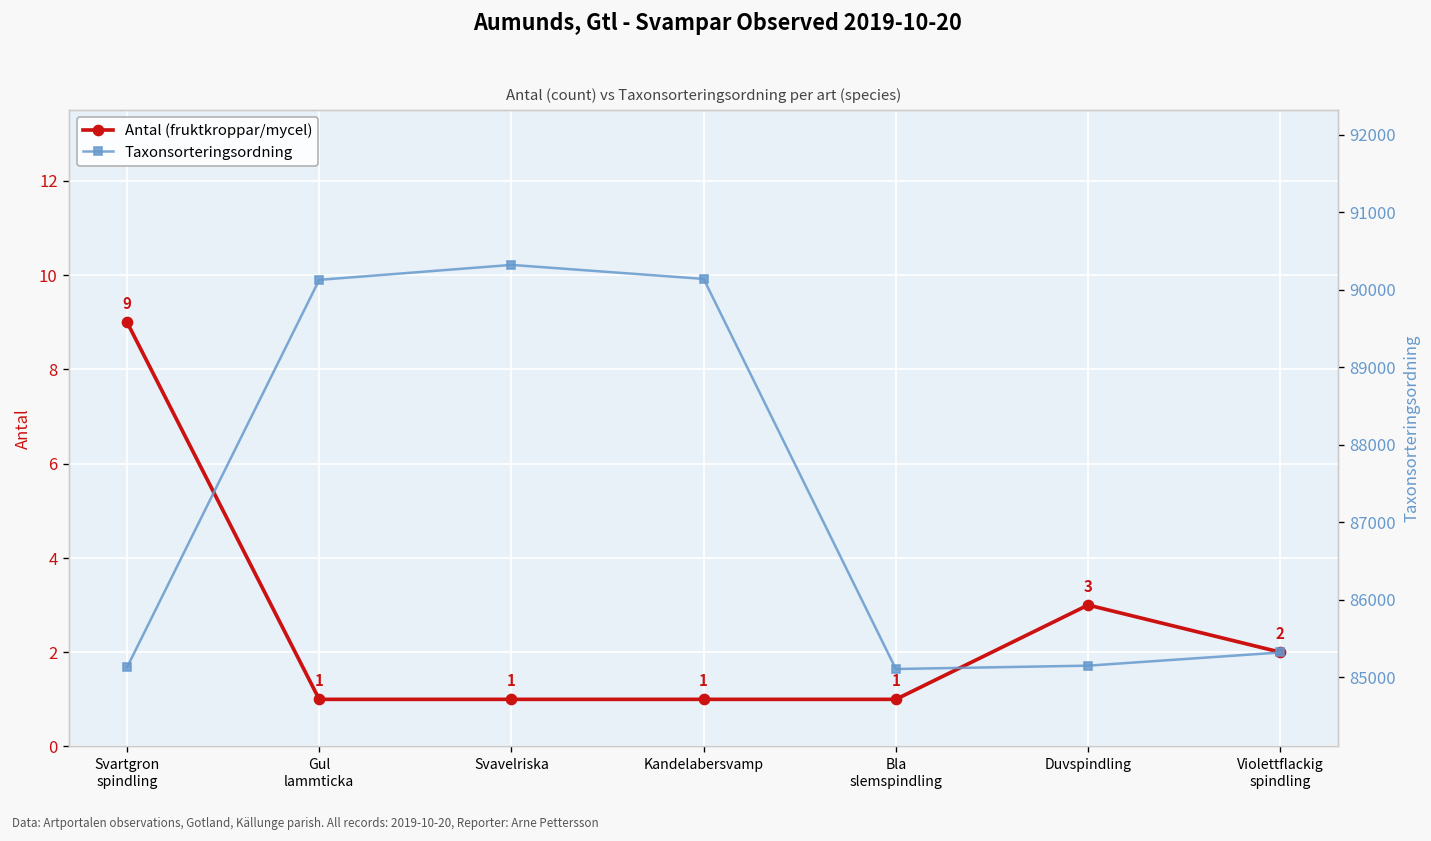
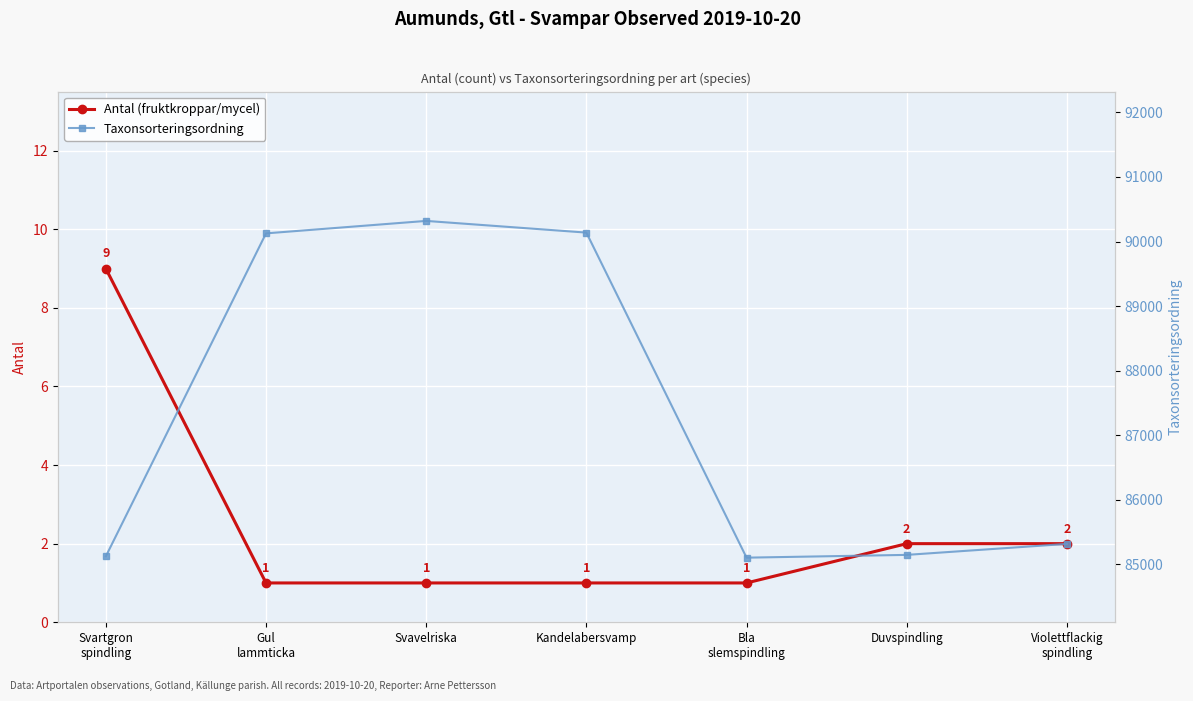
  {
    "Antal (fruktkroppar/mycel)": {
      "Svartgron spindling": 9,
      "Gul lammticka": 1,
      "Svavelriska": 1,
      "Kandelabersvamp": 1,
      "Bla slemspindling": 1,
-     "Duvspindling": 3,
+     "Duvspindling": 2,
      "Violettflackig spindling": 2
    }
  }
